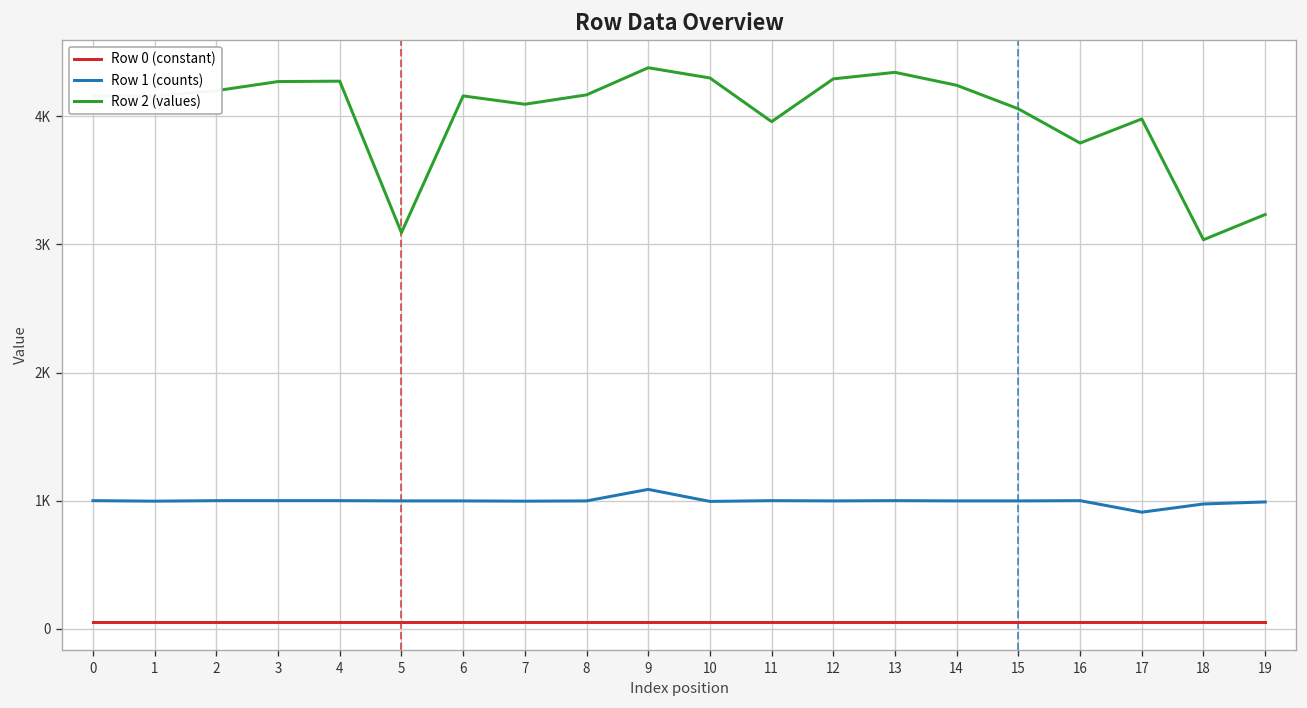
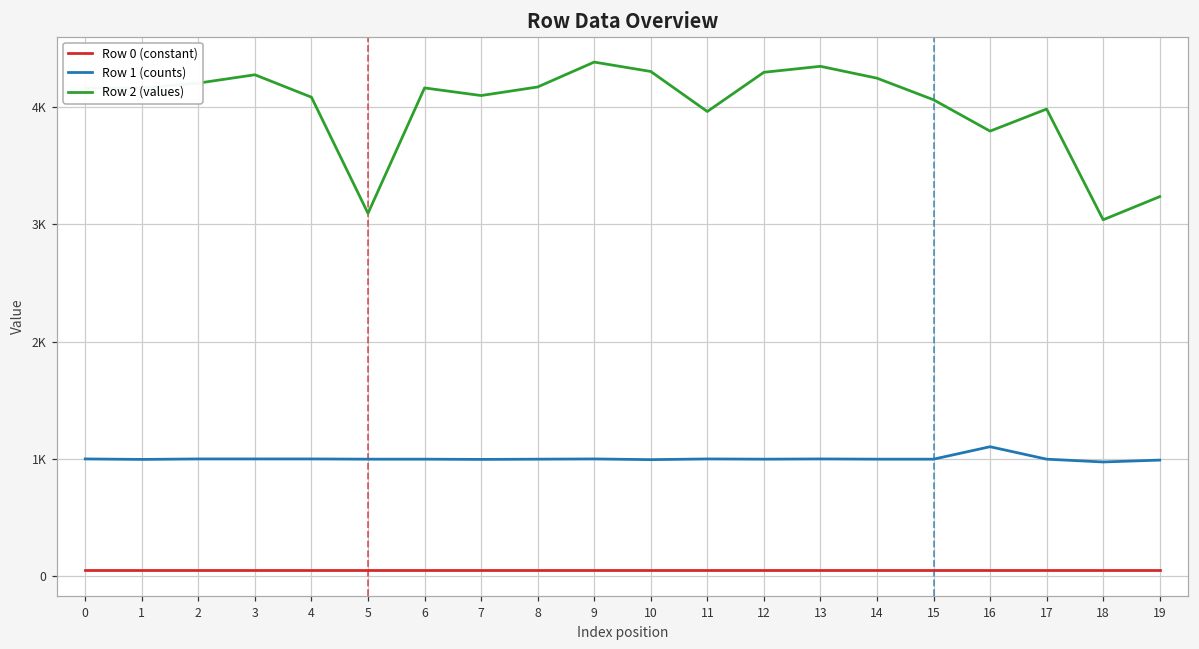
  {
    "Row 0 (constant)": {
      "0": 50,
      "1": 50,
      "2": 50,
      "3": 50,
      "4": 50,
      "5": 50,
      "6": 50,
      "7": 50,
      "8": 50,
      "9": 50,
      "10": 50,
      "11": 50,
      "12": 50,
      "13": 50,
      "14": 50,
      "15": 50,
      "16": 50,
      "17": 50,
      "18": 50,
      "19": 50
    },
    "Row 1 (counts)": {
      "0": 1000,
      "1": 1000,
      "2": 1000,
      "3": 1000,
      "4": 1000,
      "5": 1000,
      "6": 1000,
      "7": 1000,
      "8": 1000,
-     "9": 1090,
+     "9": 1000,
      "10": 990,
      "11": 1000,
      "12": 1000,
      "13": 1000,
      "14": 1000,
      "15": 1000,
-     "16": 1000,
-     "17": 910,
+     "16": 1100,
+     "17": 1000,
      "18": 970,
      "19": 990
    },
    "Row 2 (values)": {
      "3": 4270,
-     "4": 4280,
+     "4": 4080,
      "5": 3090,
      "6": 4160,
      "7": 4100,
      "8": 4170,
      "9": 4380,
      "10": 4300,
      "11": 3960,
      "12": 4290,
      "13": 4340,
      "14": 4240,
      "15": 4060,
      "16": 3790,
      "17": 3980,
      "18": 3040,
      "19": 3230
    }
  }
